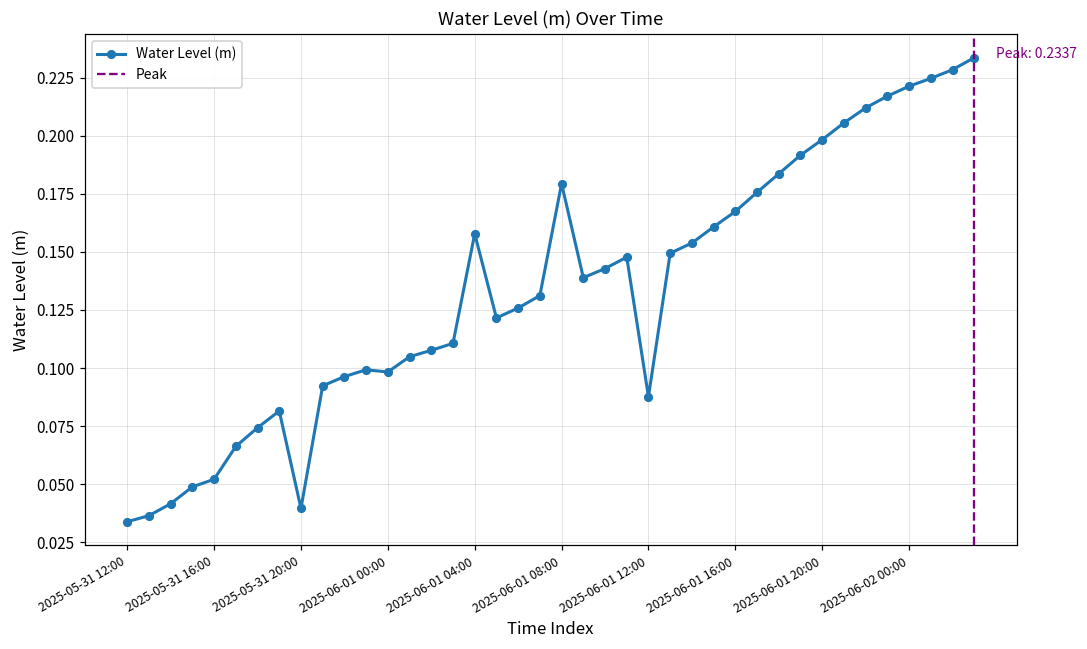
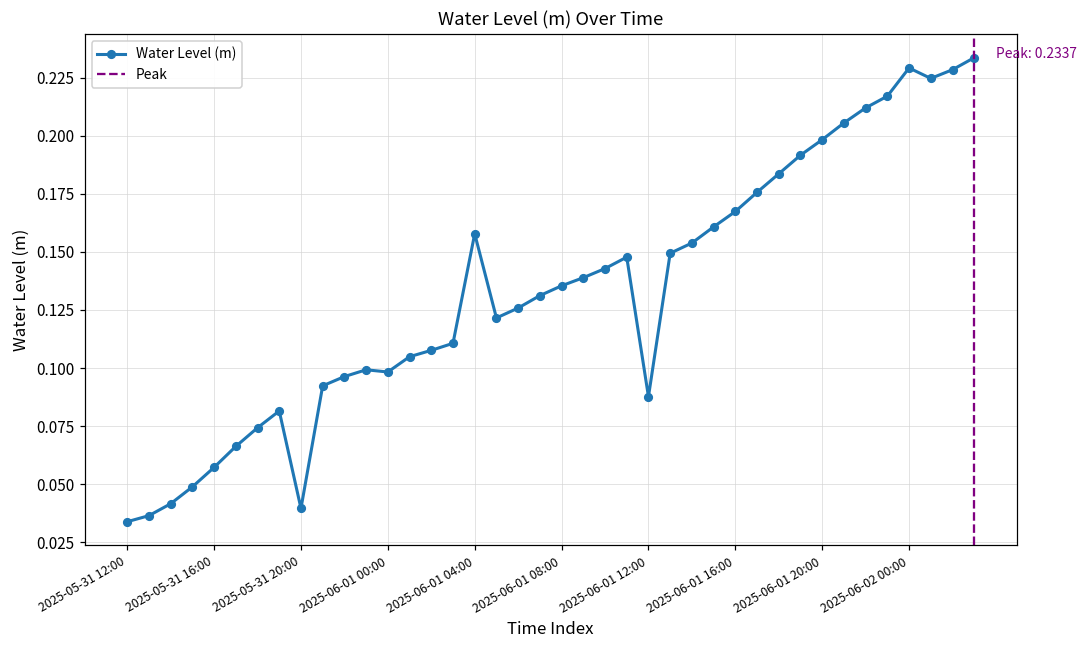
  {
    "2025-05-31 12:00": 0.034,
-   "2025-05-31 16:00": 0.052,
+   "2025-05-31 16:00": 0.057,
    "2025-05-31 20:00": 0.040,
    "2025-06-01 00:00": 0.098,
    "2025-06-01 04:00": 0.158,
-   "2025-06-01 08:00": 0.179,
+   "2025-06-01 08:00": 0.135,
    "2025-06-01 12:00": 0.088,
    "2025-06-01 16:00": 0.167,
    "2025-06-01 20:00": 0.198,
-   "2025-06-02 00:00": 0.221
+   "2025-06-02 00:00": 0.229
  }
